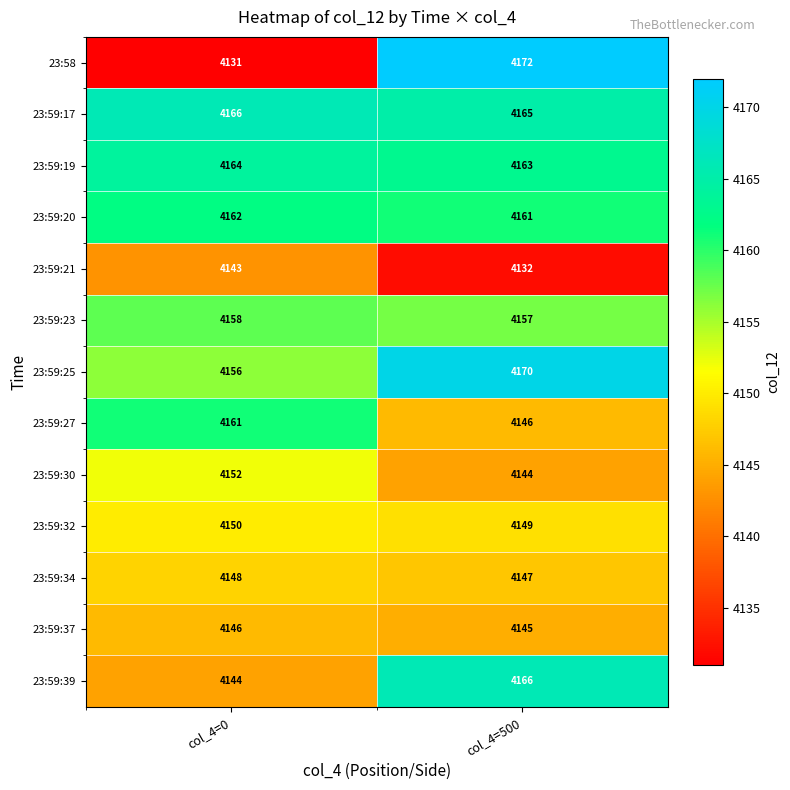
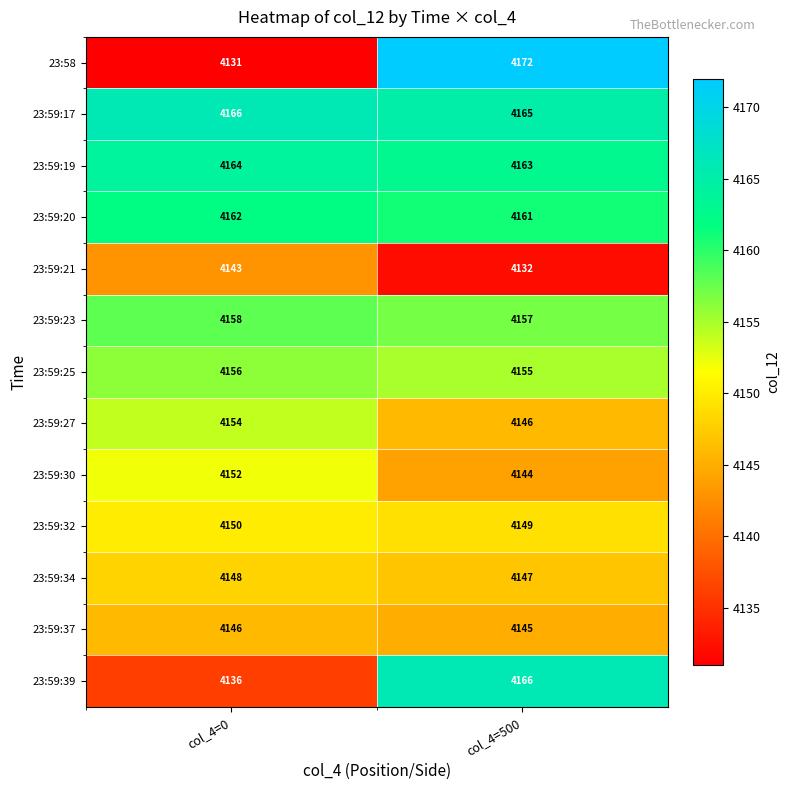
  {
    "23:58": {
      "col_4=0": 4131,
      "col_4=500": 4172
    },
    "23:59:17": {
      "col_4=0": 4166,
      "col_4=500": 4165
    },
    "23:59:19": {
      "col_4=0": 4164,
      "col_4=500": 4163
    },
    "23:59:20": {
      "col_4=0": 4162,
      "col_4=500": 4161
    },
    "23:59:21": {
      "col_4=0": 4143,
      "col_4=500": 4132
    },
    "23:59:23": {
      "col_4=0": 4158,
      "col_4=500": 4157
    },
    "23:59:25": {
      "col_4=0": 4156,
-     "col_4=500": 4170
+     "col_4=500": 4155
    },
    "23:59:27": {
-     "col_4=0": 4161,
+     "col_4=0": 4154,
      "col_4=500": 4146
    },
    "23:59:30": {
      "col_4=0": 4152,
      "col_4=500": 4144
    },
    "23:59:32": {
      "col_4=0": 4150,
      "col_4=500": 4149
    },
    "23:59:34": {
      "col_4=0": 4148,
      "col_4=500": 4147
    },
    "23:59:37": {
      "col_4=0": 4146,
      "col_4=500": 4145
    },
    "23:59:39": {
-     "col_4=0": 4144,
+     "col_4=0": 4136,
      "col_4=500": 4166
    }
  }
